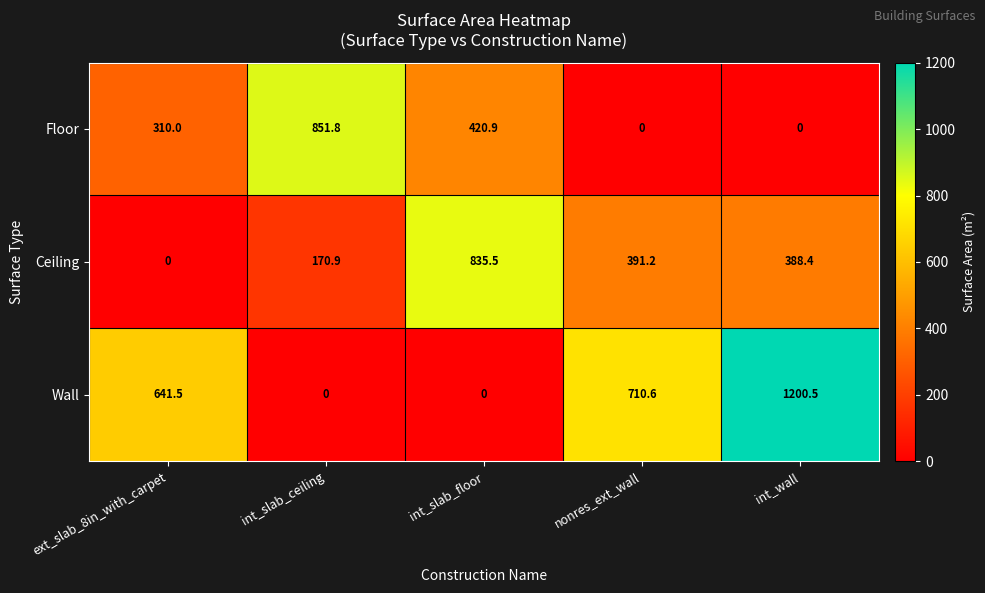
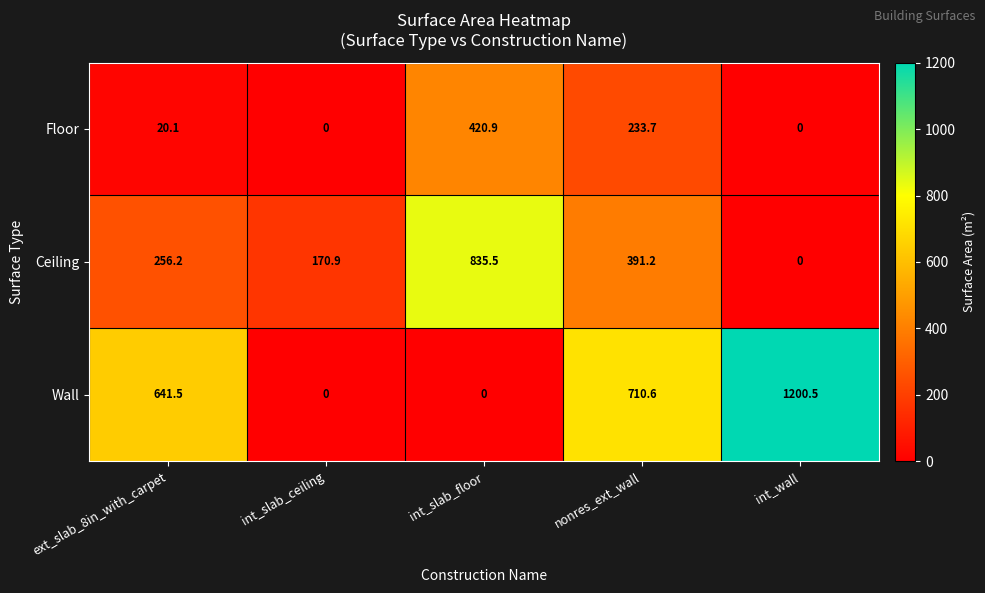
  {
    "Floor": {
-     "ext_slab_8in_with_carpet": 310.0,
-     "int_slab_ceiling": 851.8,
+     "ext_slab_8in_with_carpet": 20.1,
+     "int_slab_ceiling": 0,
      "int_slab_floor": 420.9,
-     "nonres_ext_wall": 0,
+     "nonres_ext_wall": 233.7,
      "int_wall": 0
    },
    "Ceiling": {
-     "ext_slab_8in_with_carpet": 0,
+     "ext_slab_8in_with_carpet": 256.2,
      "int_slab_ceiling": 170.9,
      "int_slab_floor": 835.5,
      "nonres_ext_wall": 391.2,
-     "int_wall": 388.4
+     "int_wall": 0
    },
    "Wall": {
      "ext_slab_8in_with_carpet": 641.5,
      "int_slab_ceiling": 0,
      "int_slab_floor": 0,
      "nonres_ext_wall": 710.6,
      "int_wall": 1200.5
    }
  }
